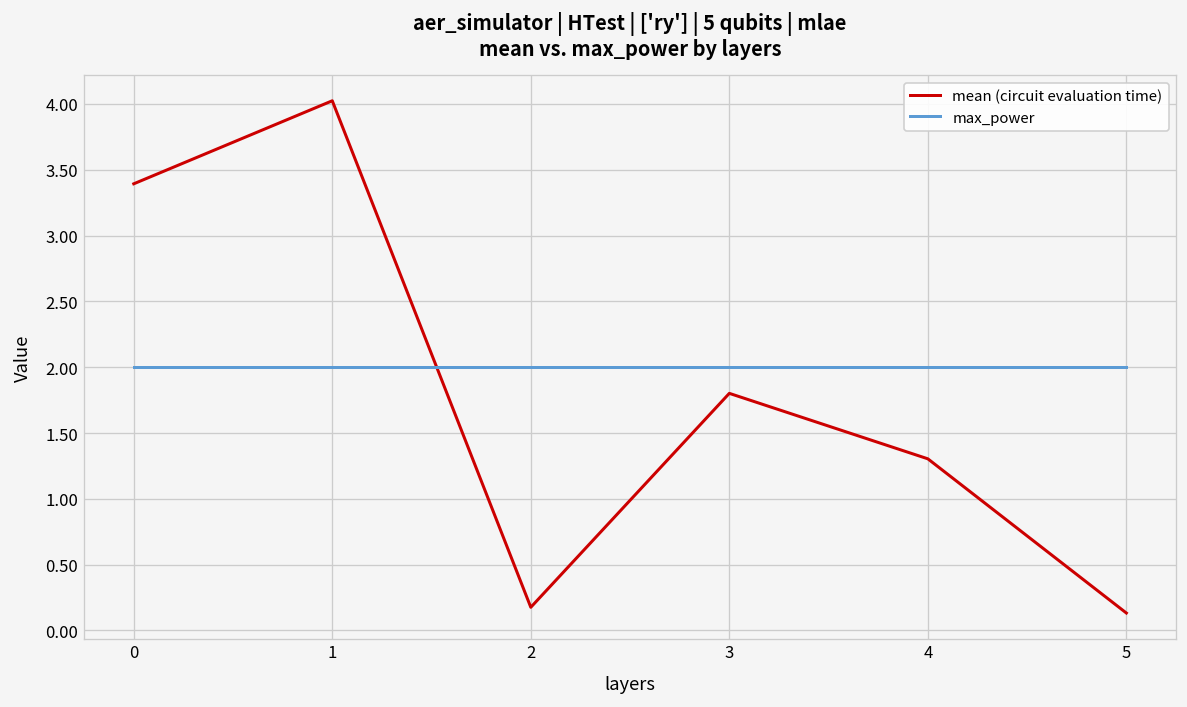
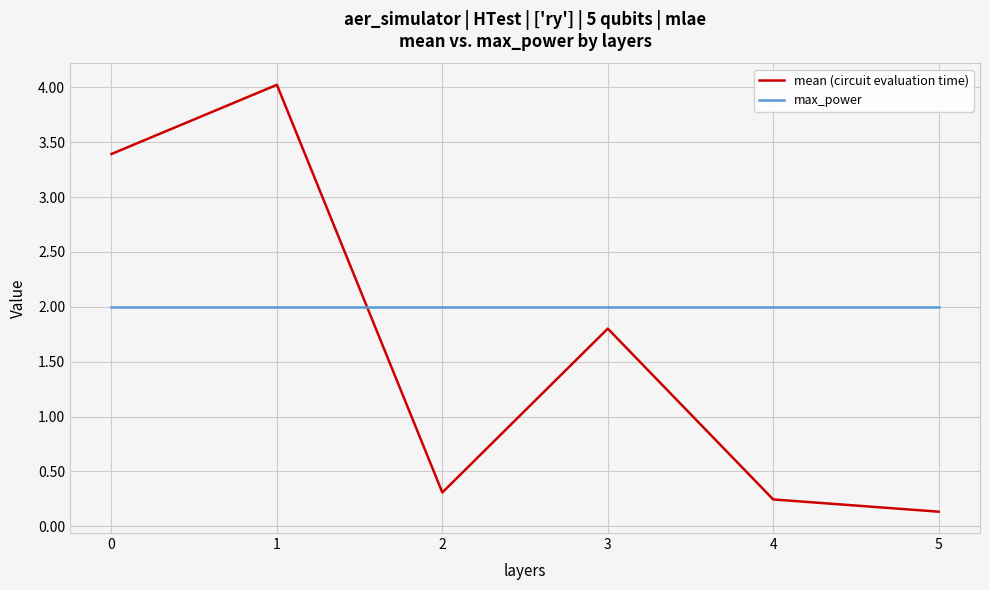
  {
    "mean (circuit evaluation time)": {
      "0": 3.39,
      "1": 4.02,
-     "2": 0.18,
+     "2": 0.31,
      "3": 1.80,
-     "4": 1.30,
+     "4": 0.24,
      "5": 0.13
    },
    "max_power": {
      "0": 2.00,
      "1": 2.00,
      "2": 2.00,
      "3": 2.00,
      "4": 2.00,
      "5": 2.00
    }
  }
